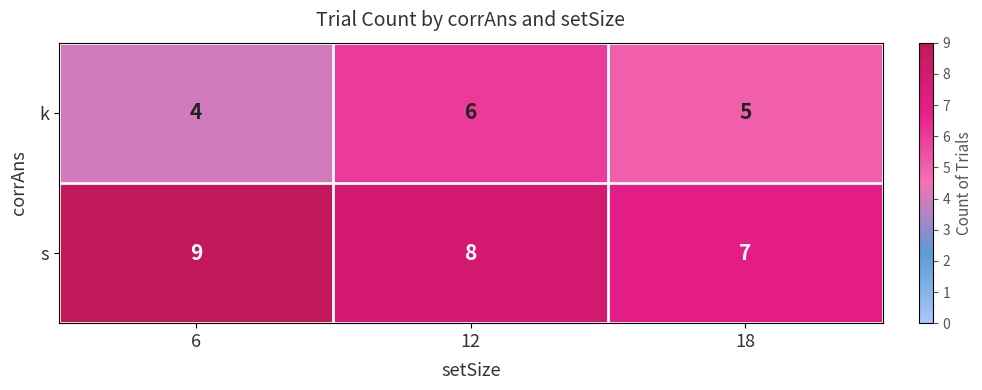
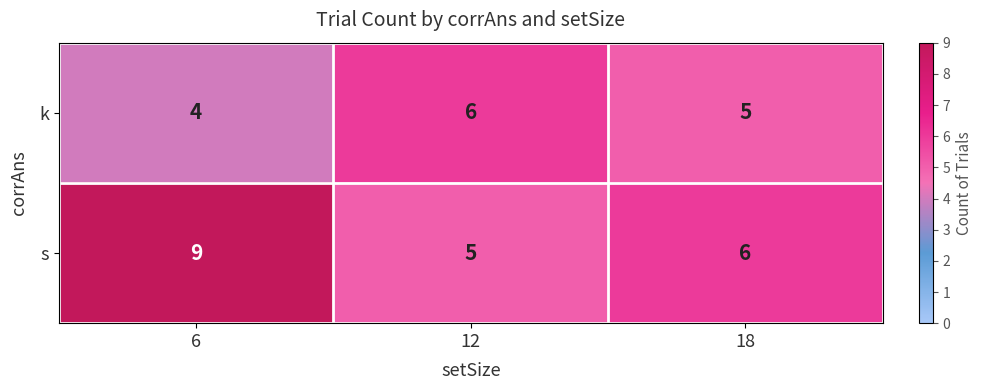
  {
    "k": {
      "6": 4,
      "12": 6,
      "18": 5
    },
    "s": {
      "6": 9,
-     "12": 8,
-     "18": 7
+     "12": 5,
+     "18": 6
    }
  }
